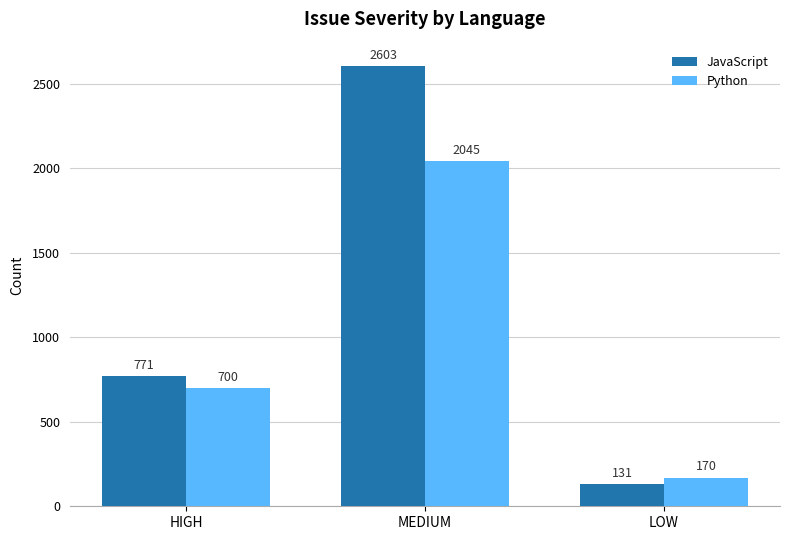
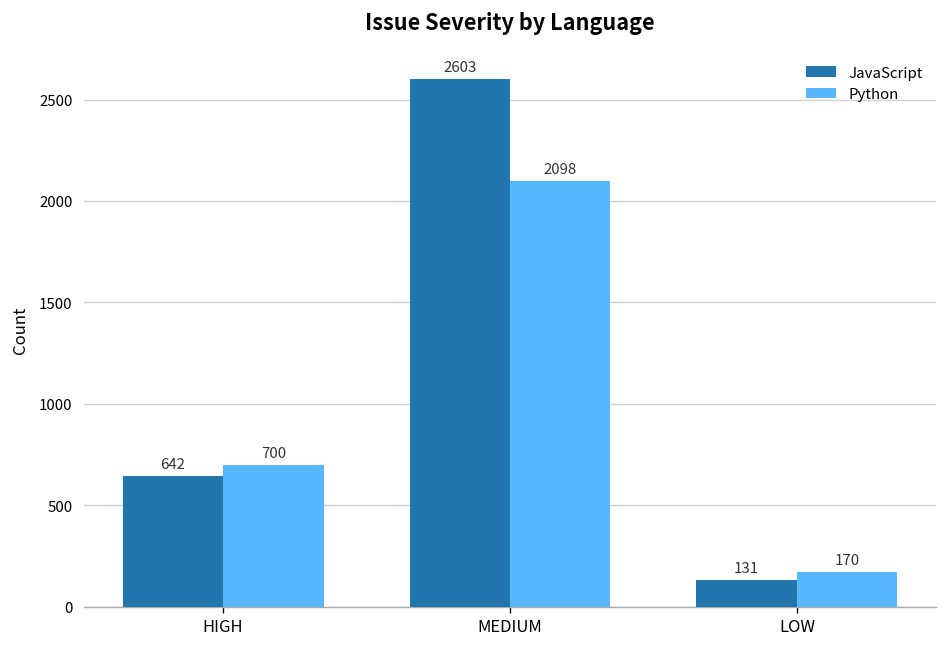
  {
    "JavaScript": {
-     "HIGH": 771,
+     "HIGH": 642,
      "MEDIUM": 2603,
      "LOW": 131
    },
    "Python": {
      "HIGH": 700,
-     "MEDIUM": 2045,
+     "MEDIUM": 2098,
      "LOW": 170
    }
  }
